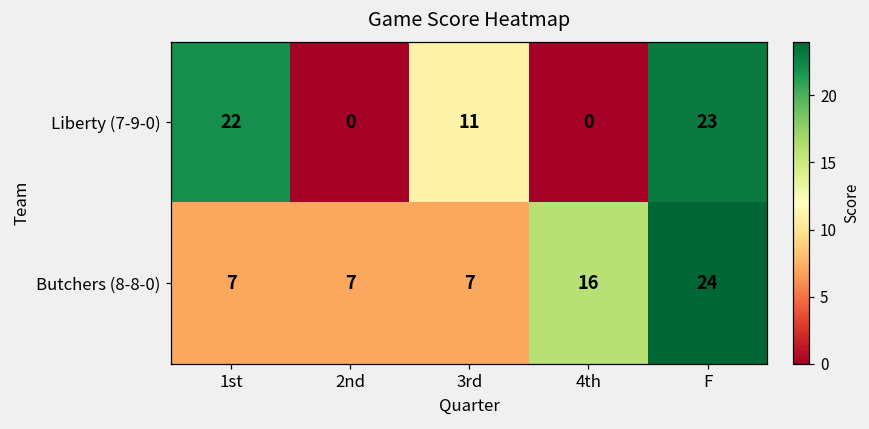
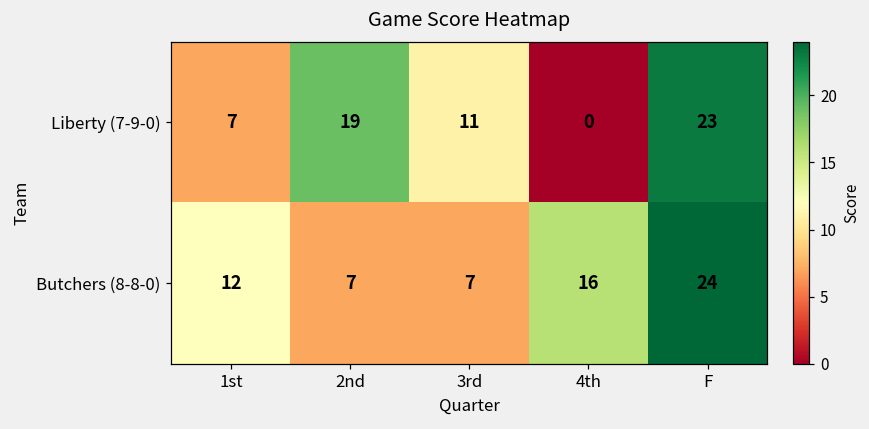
  {
    "Liberty (7-9-0)": {
-     "1st": 22,
-     "2nd": 0,
+     "1st": 7,
+     "2nd": 19,
      "3rd": 11,
      "4th": 0,
      "F": 23
    },
    "Butchers (8-8-0)": {
-     "1st": 7,
+     "1st": 12,
      "2nd": 7,
      "3rd": 7,
      "4th": 16,
      "F": 24
    }
  }
